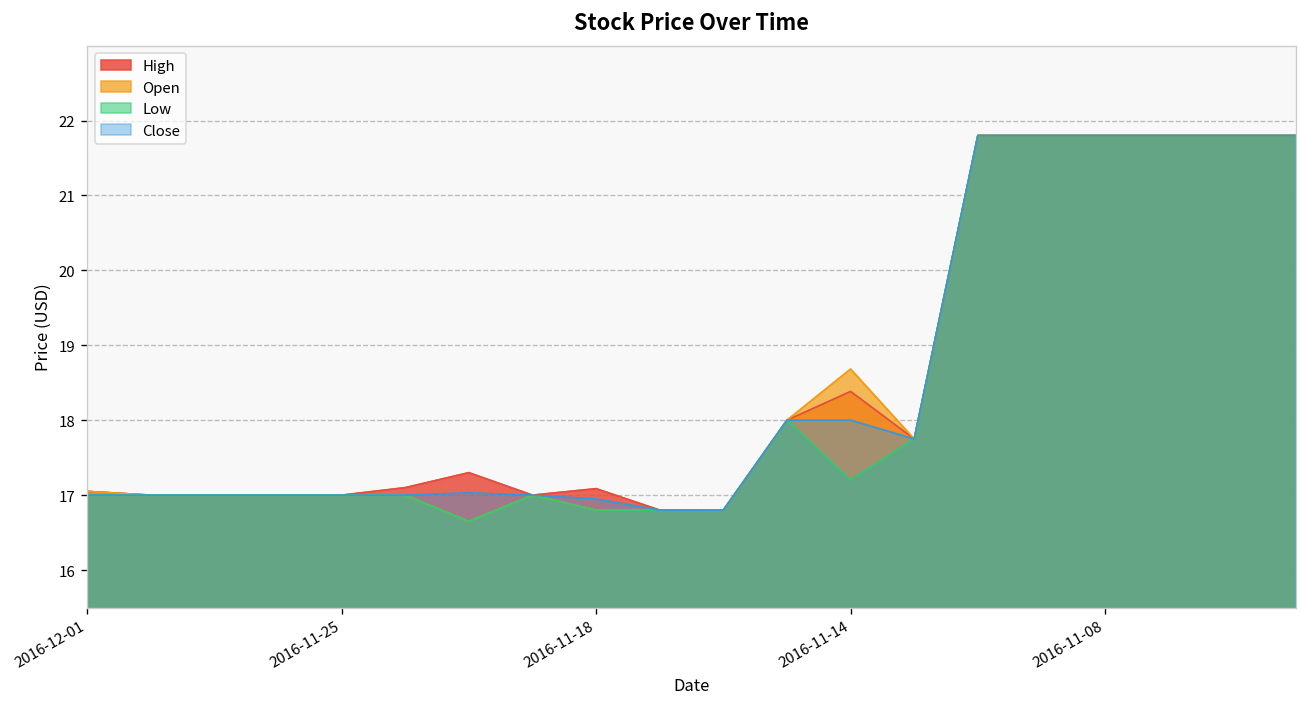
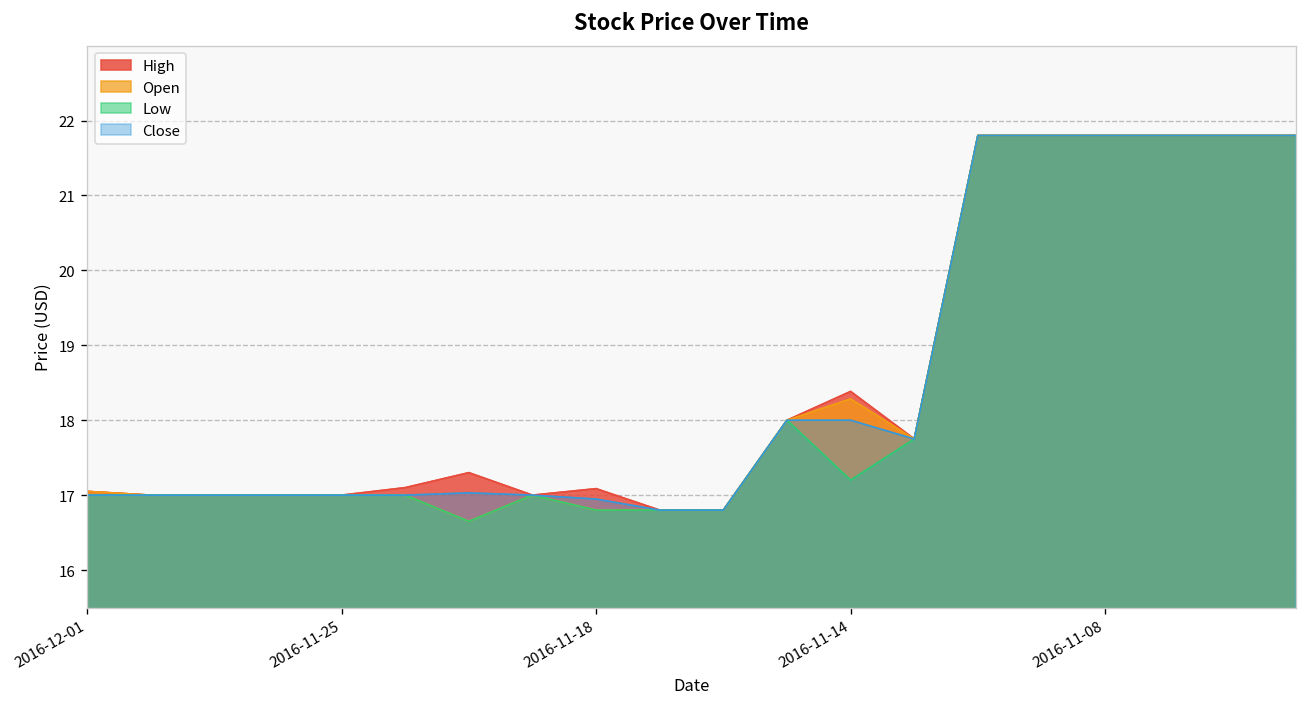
  {
    "High": {
      "2016-11-18": 17.1,
      "2016-11-14": 18.4
    },
    "Open": {
-     "2016-11-14": 18.7
+     "2016-11-14": 18.3
    },
    "Low": {
      "2016-11-14": 17.2
    },
    "Close": {
      "2016-11-18": 16.9,
      "2016-11-14": 18.0
    }
  }
